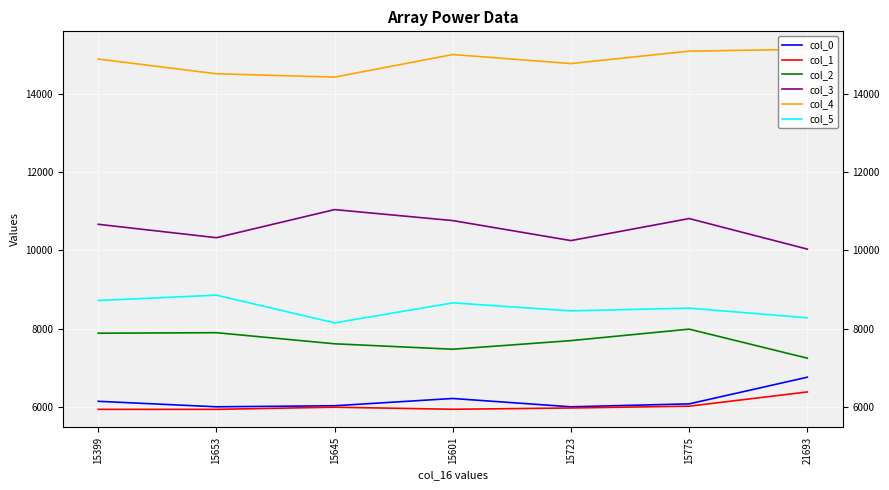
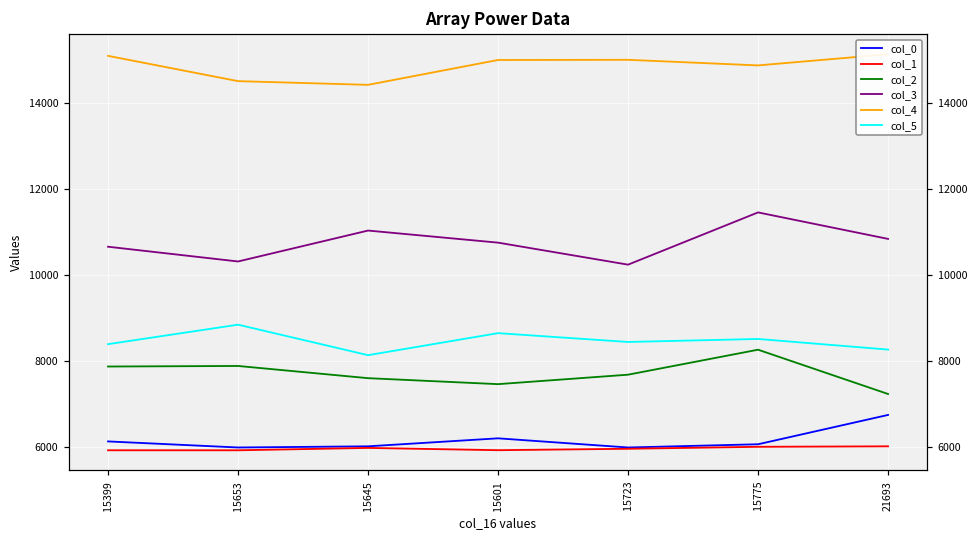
  {
    "col_0": {
      "15399": 6100,
      "15601": 6200,
      "21693": 6800
    },
    "col_1": {
      "15399": 5900,
      "15601": 5900,
-     "21693": 6400
+     "21693": 6000
    },
    "col_2": {
      "15399": 7900,
      "15653": 7900,
      "15645": 7600,
      "15601": 7500,
      "15723": 7700,
-     "15775": 8000,
+     "15775": 8300,
      "21693": 7200
    },
    "col_3": {
      "15399": 10700,
      "15653": 10300,
      "15645": 11000,
      "15601": 10800,
      "15723": 10300,
-     "15775": 10800,
-     "21693": 10000
+     "15775": 11500,
+     "21693": 10900
    },
    "col_4": {
-     "15399": 14900,
+     "15399": 15100,
      "15653": 14500,
      "15645": 14400,
      "15601": 15000,
-     "15723": 14800,
-     "15775": 15100
+     "15723": 15000,
+     "15775": 14900
    },
    "col_5": {
-     "15399": 8700,
+     "15399": 8400,
      "15653": 8900,
      "15645": 8100,
      "15601": 8700,
      "15723": 8500,
      "15775": 8500,
      "21693": 8300
    }
  }
